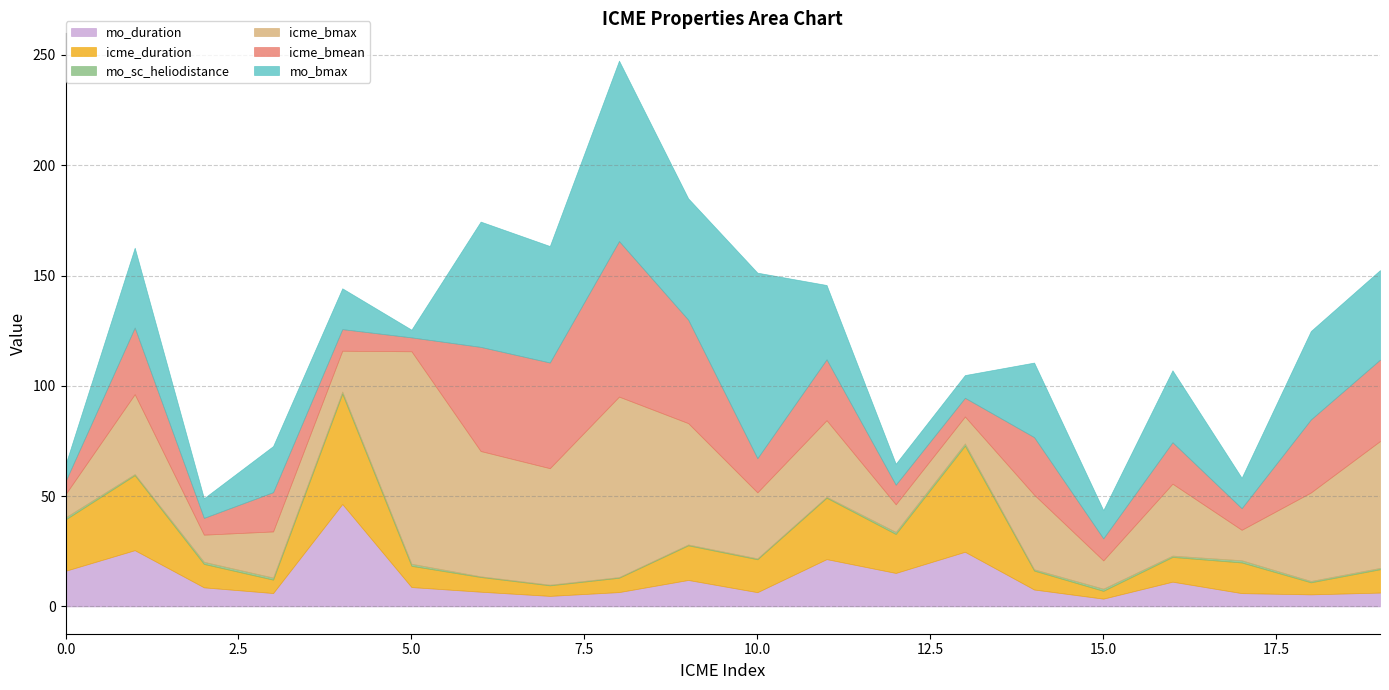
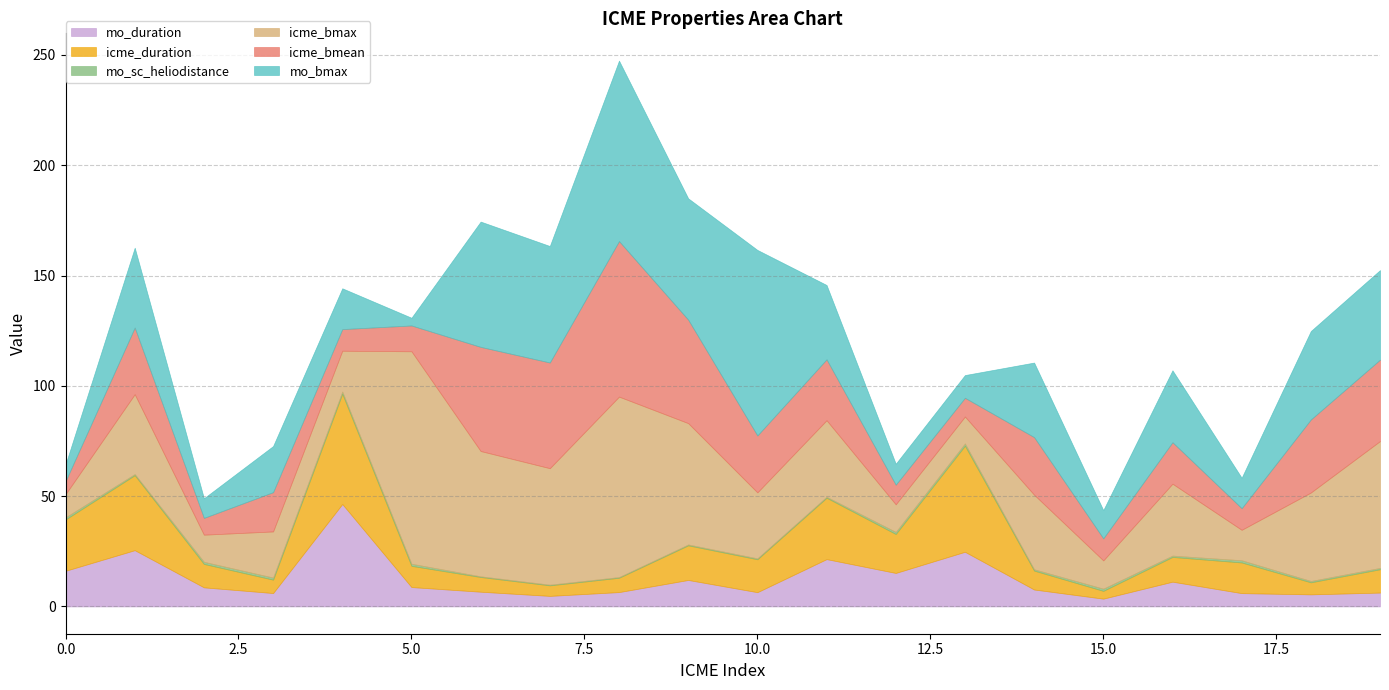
  {
    "mo_duration": {
      "0.0": 16,
      "5.0": 9,
      "10.0": 6,
      "15.0": 4
    },
    "icme_bmax": {
      "0.0": 11,
      "5.0": 96,
      "10.0": 30,
      "15.0": 13
    },
    "icme_bmean": {
      "0.0": 6,
-     "5.0": 6,
-     "10.0": 16,
+     "5.0": 12,
+     "10.0": 26,
      "15.0": 10
    },
    "mo_bmax": {
      "0.0": 8,
      "5.0": 4,
      "10.0": 84,
      "15.0": 13
    }
  }
